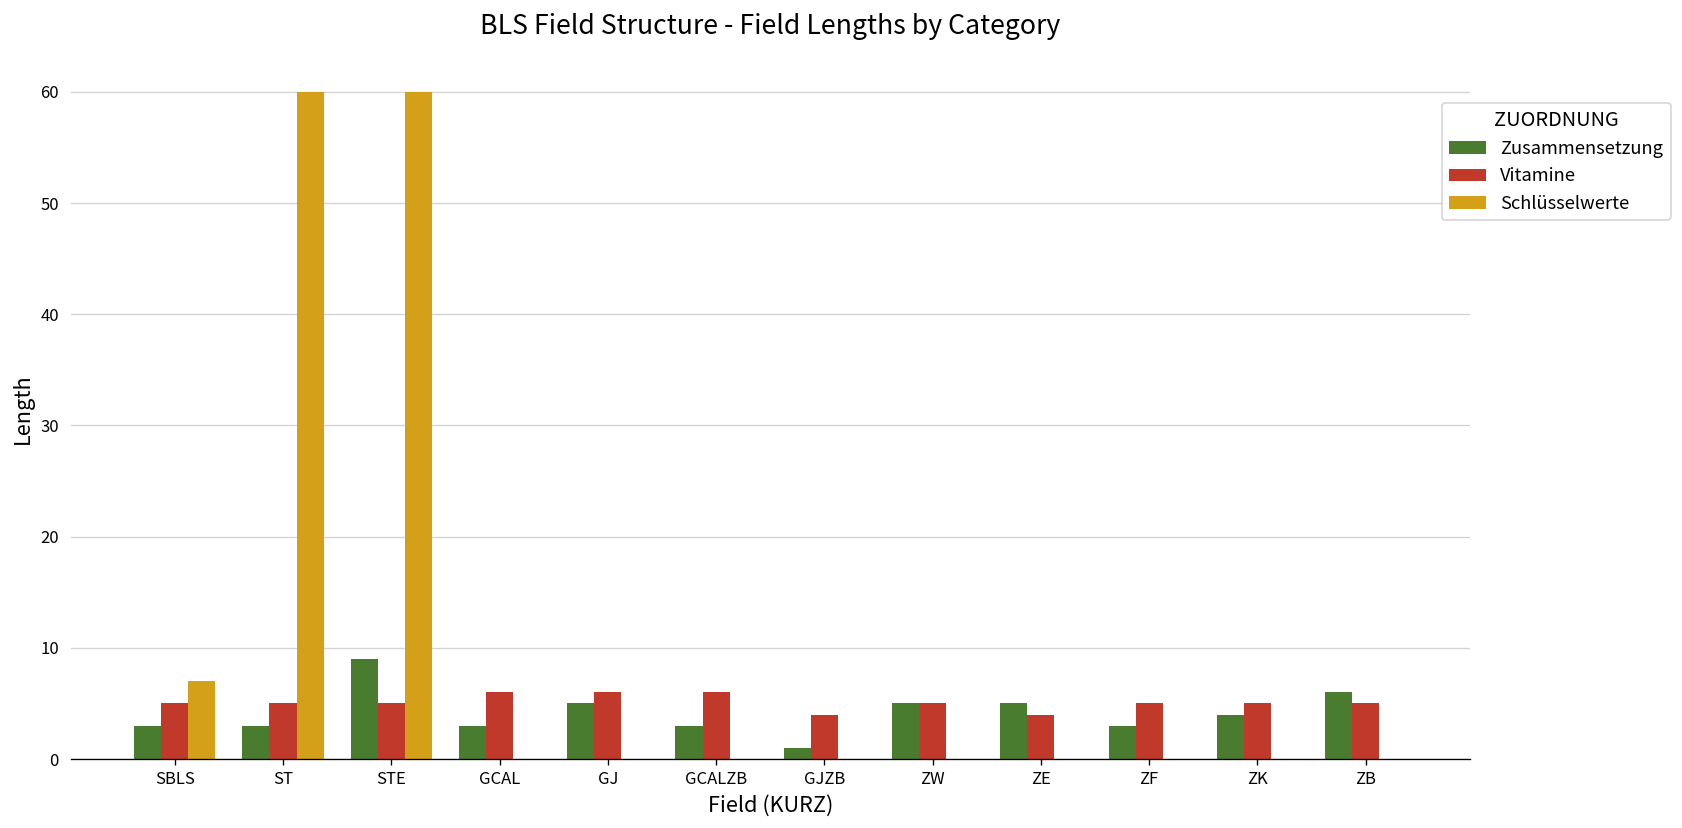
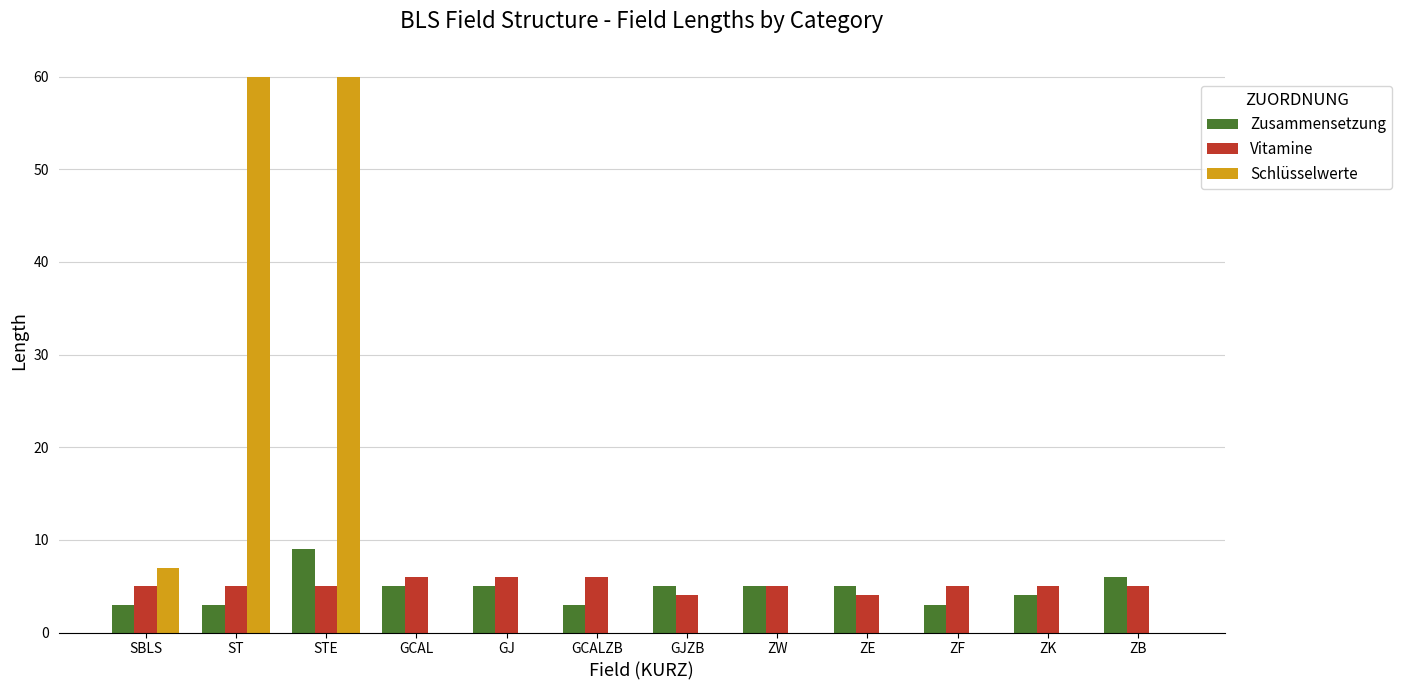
  {
    "Zusammensetzung": {
      "SBLS": 3,
      "ST": 3,
      "STE": 9,
-     "GCAL": 3,
+     "GCAL": 5,
      "GJ": 5,
      "GCALZB": 3,
-     "GJZB": 1,
+     "GJZB": 5,
      "ZW": 5,
      "ZE": 5,
      "ZF": 3,
      "ZK": 4,
      "ZB": 6
    },
    "Vitamine": {
      "SBLS": 5,
      "ST": 5,
      "STE": 5,
      "GCAL": 6,
      "GJ": 6,
      "GCALZB": 6,
      "GJZB": 4,
      "ZW": 5,
      "ZE": 4,
      "ZF": 5,
      "ZK": 5,
      "ZB": 5
    },
    "Schlüsselwerte": {
      "SBLS": 7,
      "ST": 60,
      "STE": 60,
      "GCAL": 0,
      "GJ": 0,
      "GCALZB": 0,
      "GJZB": 0,
      "ZW": 0,
      "ZE": 0,
      "ZF": 0,
      "ZK": 0,
      "ZB": 0
    }
  }
